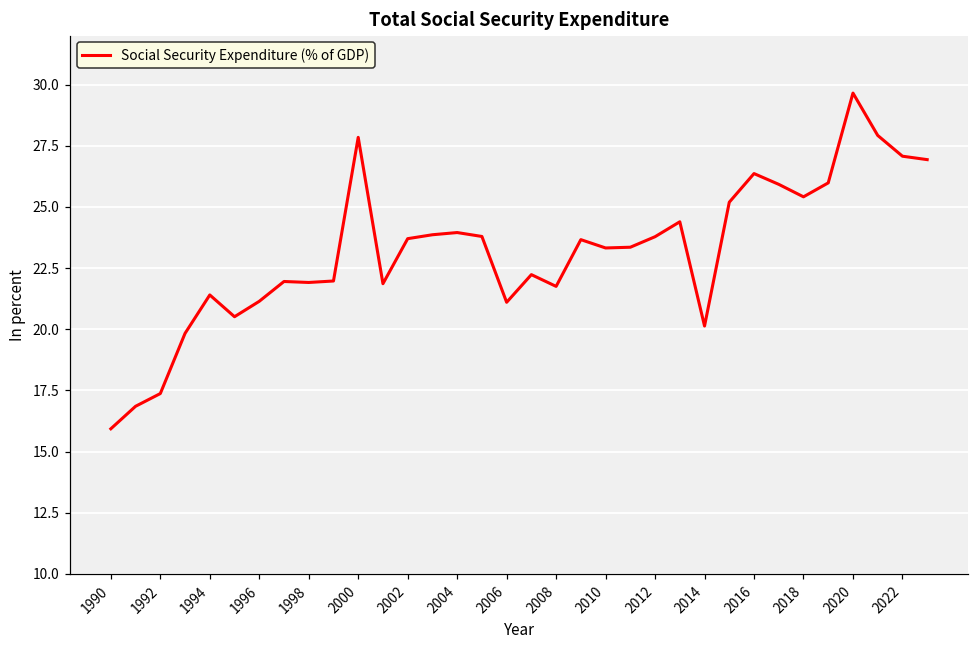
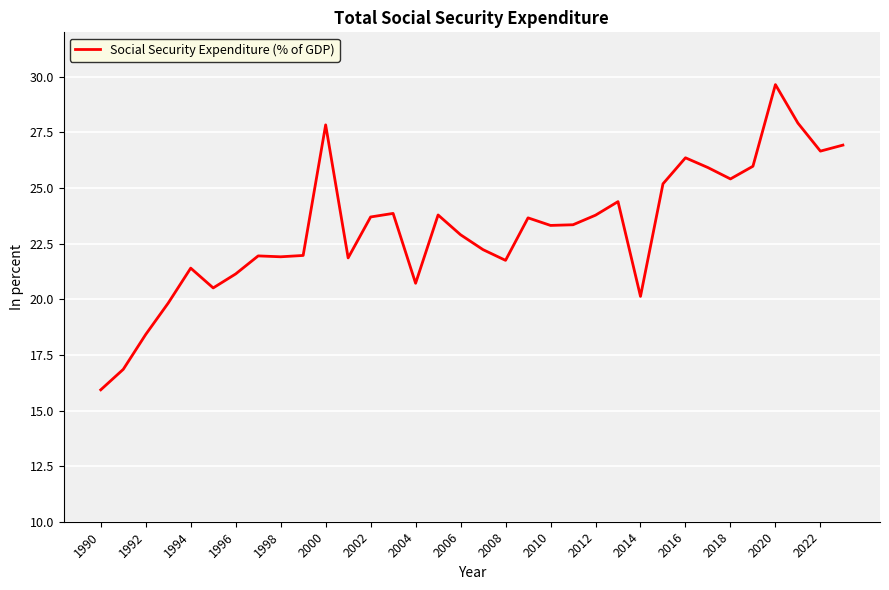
  {
    "1990": 15.9,
-   "1992": 17.4,
+   "1992": 18.4,
    "1994": 21.4,
    "1996": 21.1,
    "1998": 21.9,
    "2000": 27.8,
    "2002": 23.7,
-   "2004": 24.0,
-   "2006": 21.1,
+   "2004": 20.7,
+   "2006": 22.9,
    "2008": 21.8,
    "2010": 23.3,
    "2012": 23.8,
    "2014": 20.1,
    "2016": 26.4,
    "2018": 25.4,
    "2020": 29.7,
-   "2022": 27.1
+   "2022": 26.7
  }
